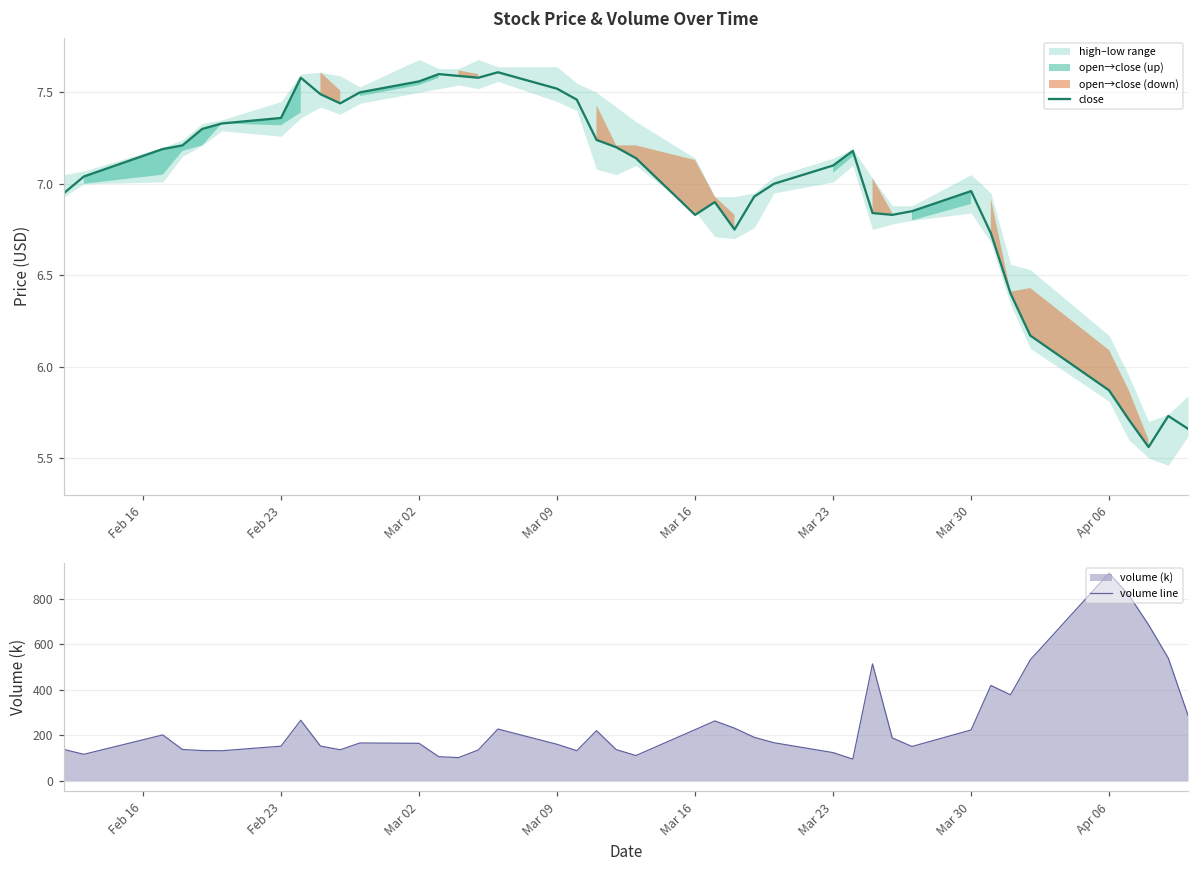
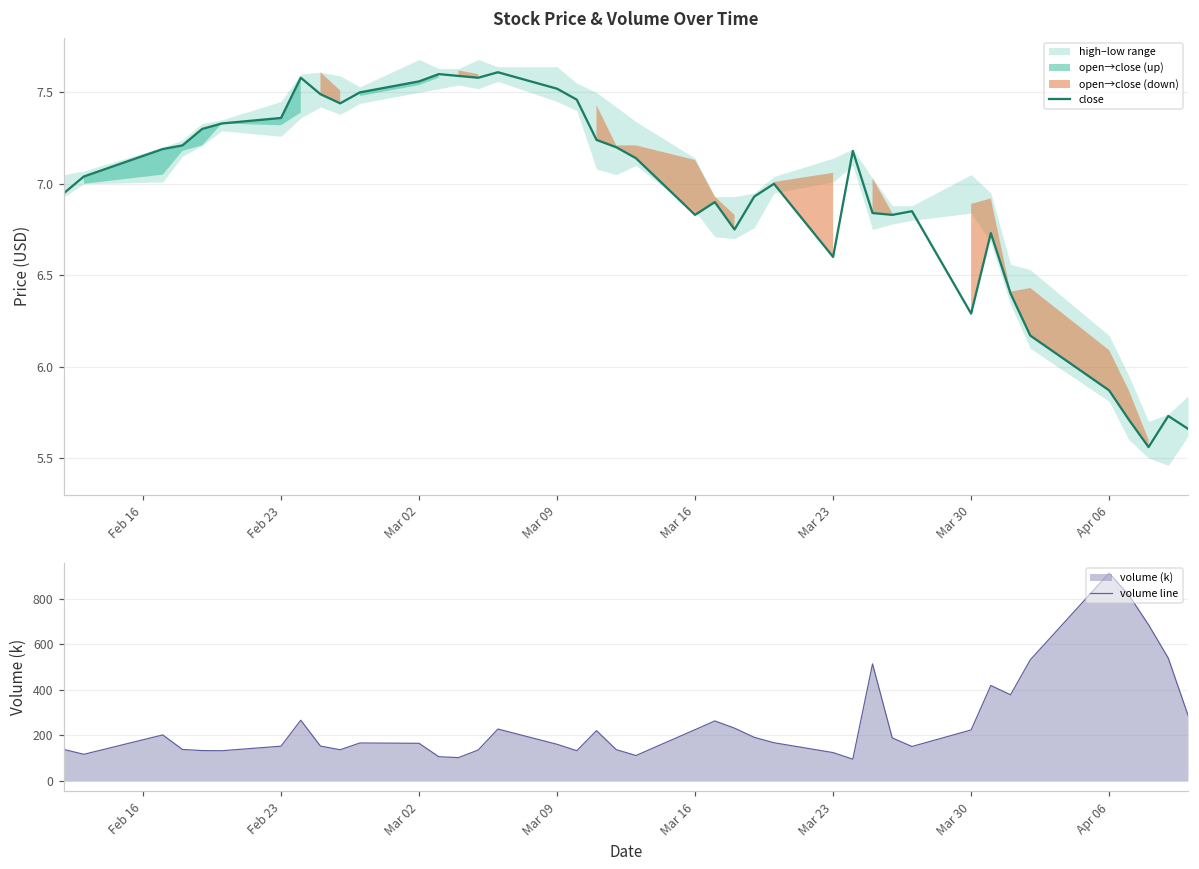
  {
    "Stock Price & Volume Over Time": {
      "close": {
        "Feb 23": 7.36,
        "Mar 02": 7.56,
        "Mar 09": 7.52,
        "Mar 16": 6.83,
-       "Mar 23": 7.1,
-       "Mar 30": 6.96,
+       "Mar 23": 6.6,
+       "Mar 30": 6.29,
        "Apr 06": 5.87
      }
    }
  }
